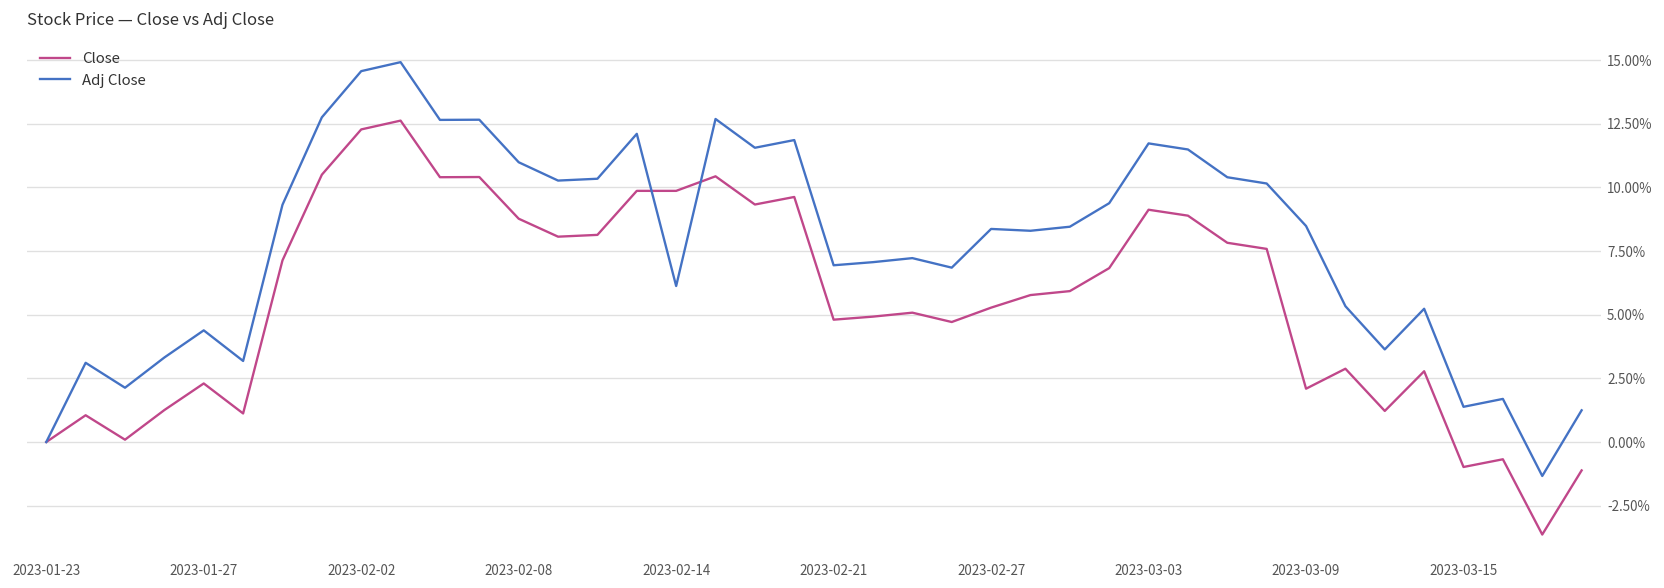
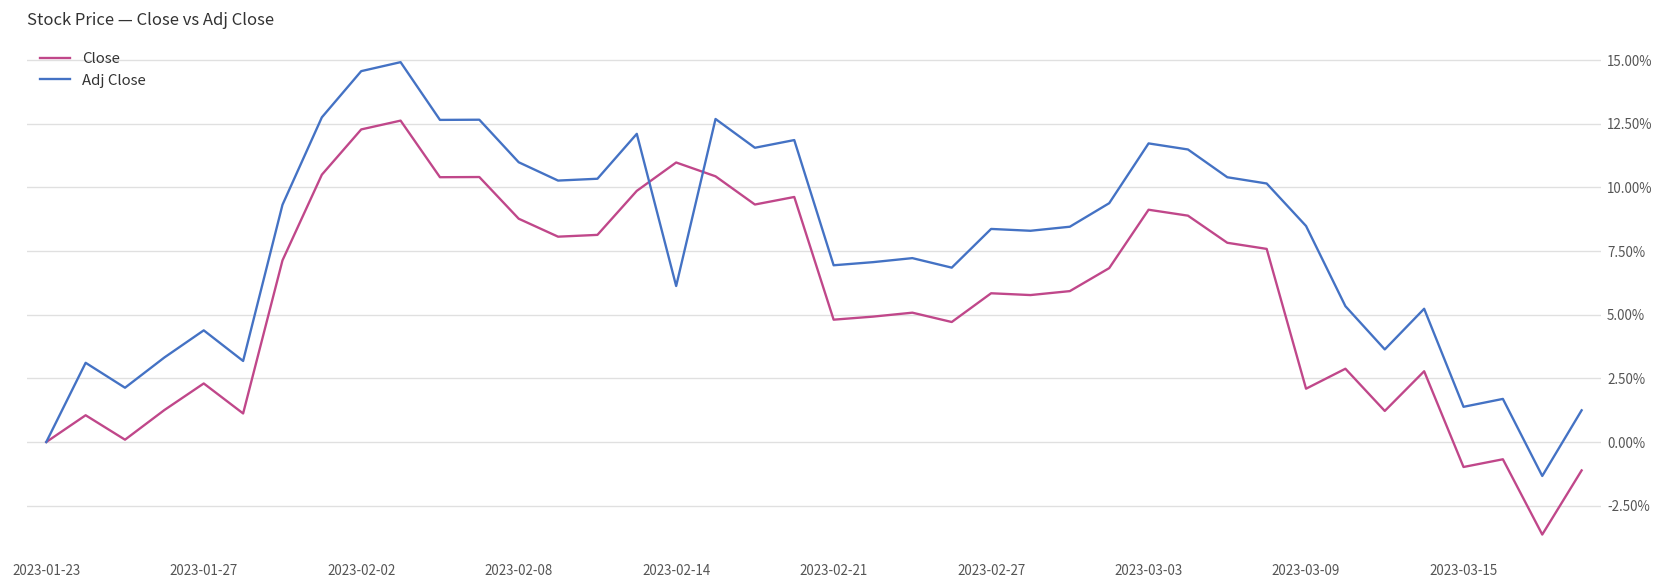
  {
    "Close": {
      "2023-01-27": "2.3%",
      "2023-02-02": "12.3%",
      "2023-02-08": "8.8%",
-     "2023-02-14": "9.9%",
+     "2023-02-14": "11.0%",
      "2023-02-21": "4.8%",
-     "2023-02-27": "5.3%",
+     "2023-02-27": "5.8%",
      "2023-03-03": "9.1%",
      "2023-03-09": "2.1%",
      "2023-03-15": "-1.0%"
    },
    "Adj Close": {
      "2023-01-27": "4.4%",
      "2023-02-02": "14.6%",
      "2023-02-08": "11.0%",
      "2023-02-14": "6.1%",
      "2023-02-21": "6.9%",
      "2023-02-27": "8.4%",
      "2023-03-03": "11.7%",
      "2023-03-09": "8.5%",
      "2023-03-15": "1.4%"
    }
  }
